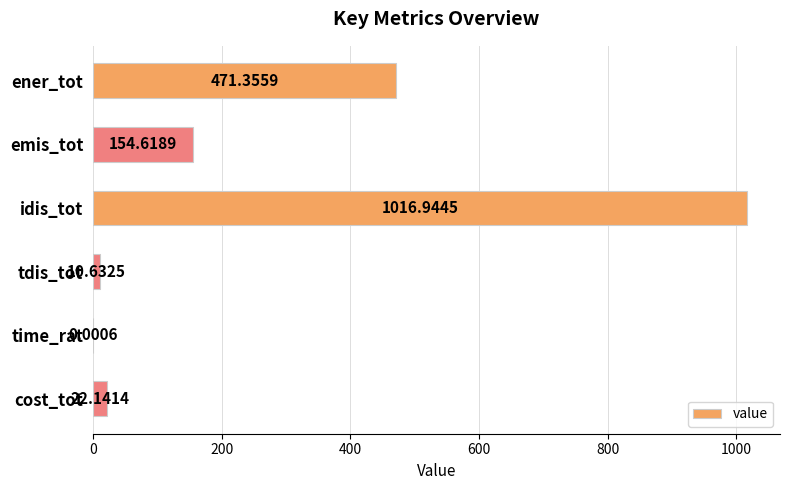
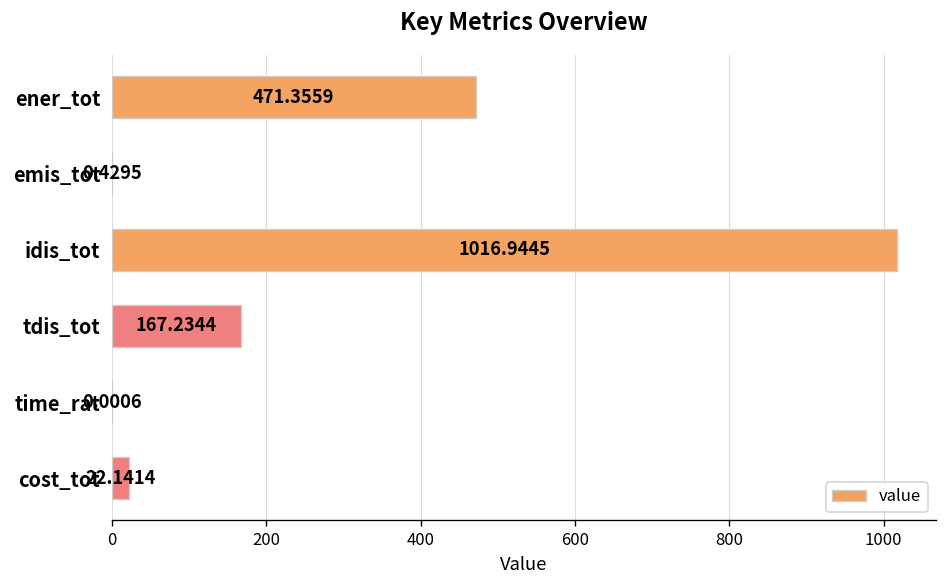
  {
    "ener_tot": 471.3559,
-   "emis_tot": 154.6189,
+   "emis_tot": 0.4295,
    "idis_tot": 1016.9445,
-   "tdis_tot": 10.6325,
+   "tdis_tot": 167.2344,
    "time_rat": 0.0006,
    "cost_tot": 22.1414
  }
